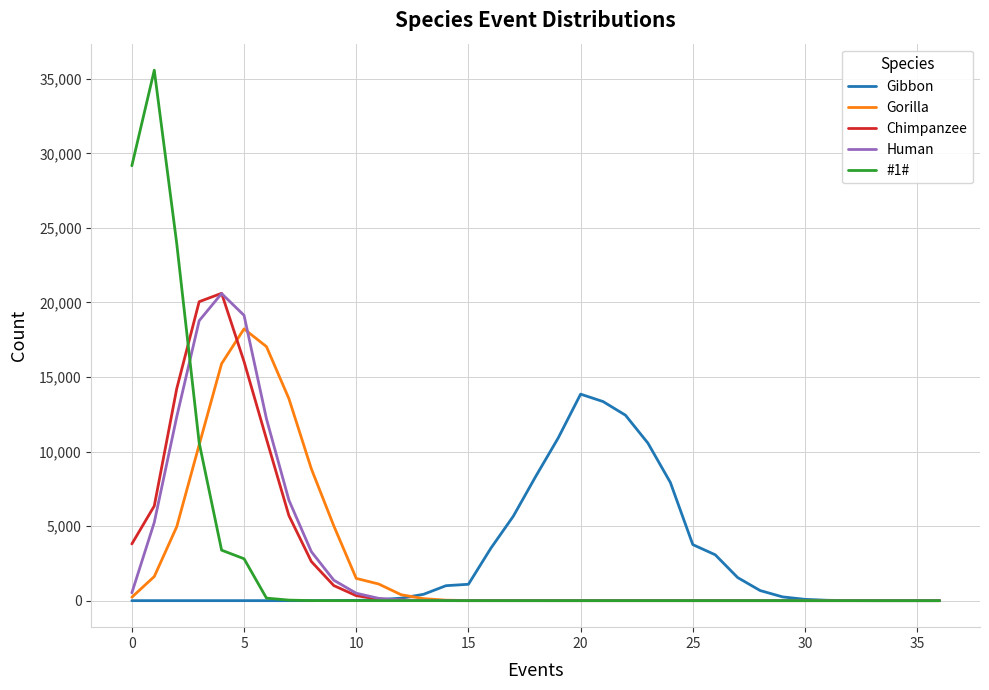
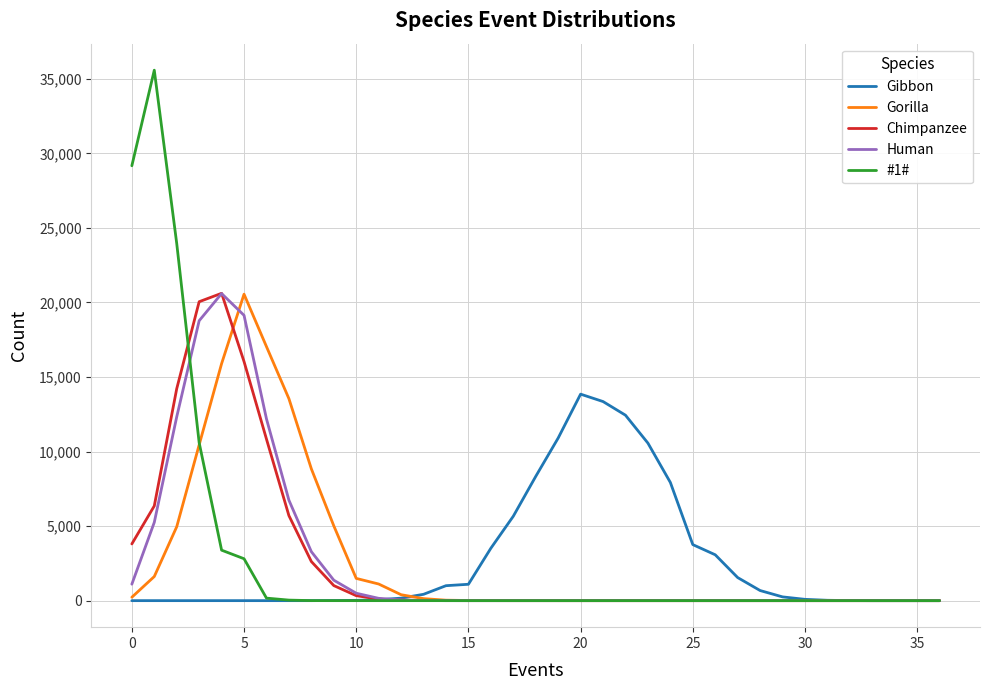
  {
    "Gibbon": {
      "0": "0",
      "5": "0",
      "15": "1,100",
      "20": "13,900",
      "25": "3,800"
    },
    "Gorilla": {
      "0": "200",
-     "5": "18,200",
+     "5": "20,600",
      "10": "1,500"
    },
    "Chimpanzee": {
      "0": "3,800",
      "5": "16,000"
    },
    "Human": {
-     "0": "500",
+     "0": "1,100",
      "5": "19,100"
    },
    "#1#": {
      "0": "29,200",
      "5": "2,800"
    }
  }
